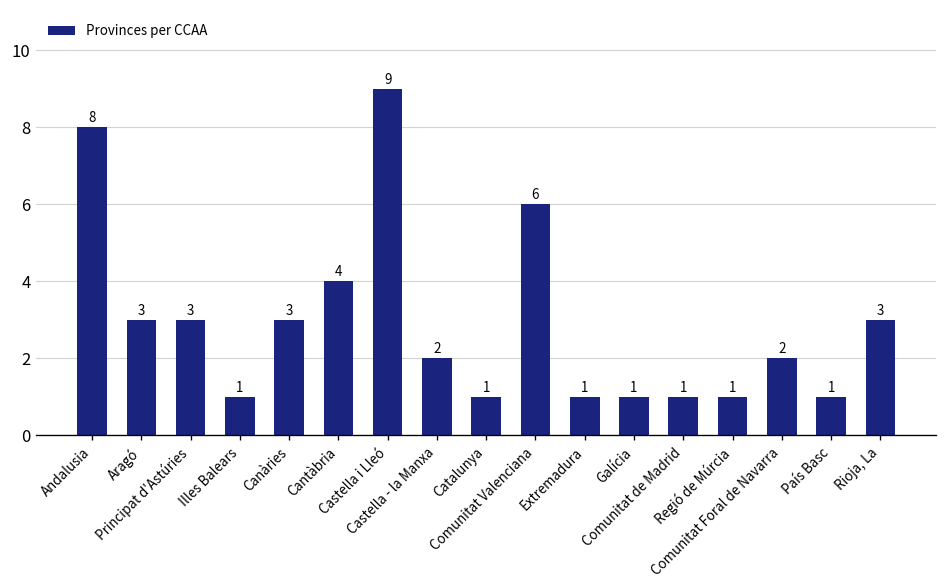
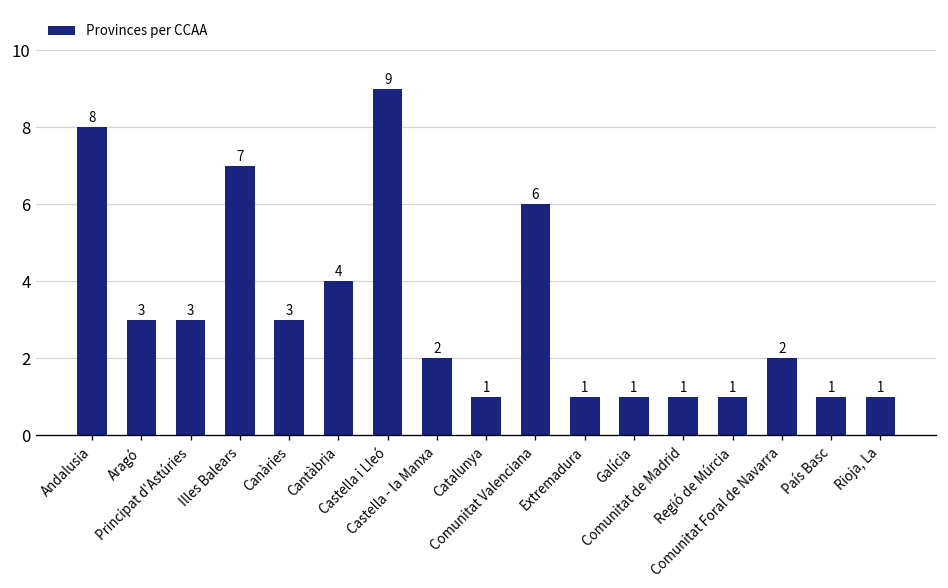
  {
    "Andalusia": 8,
    "Aragó": 3,
    "Principat d'Astúries": 3,
-   "Illes Balears": 1,
+   "Illes Balears": 7,
    "Canàries": 3,
    "Cantàbria": 4,
    "Castella i Lleó": 9,
    "Castella - la Manxa": 2,
    "Catalunya": 1,
    "Comunitat Valenciana": 6,
    "Extremadura": 1,
    "Galícia": 1,
    "Comunitat de Madrid": 1,
    "Regió de Múrcia": 1,
    "Comunitat Foral de Navarra": 2,
    "País Basc": 1,
-   "Rioja, La": 3
+   "Rioja, La": 1
  }
